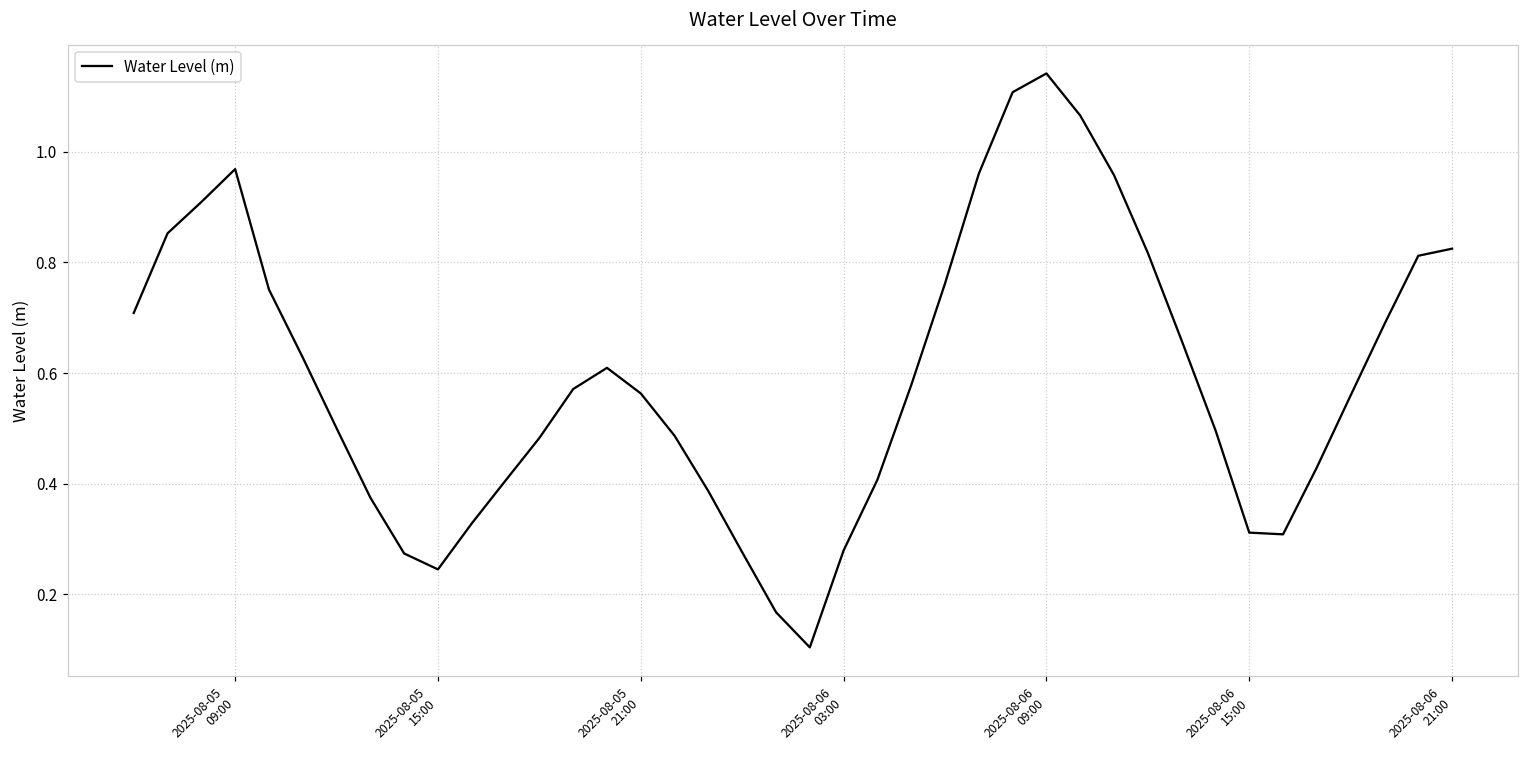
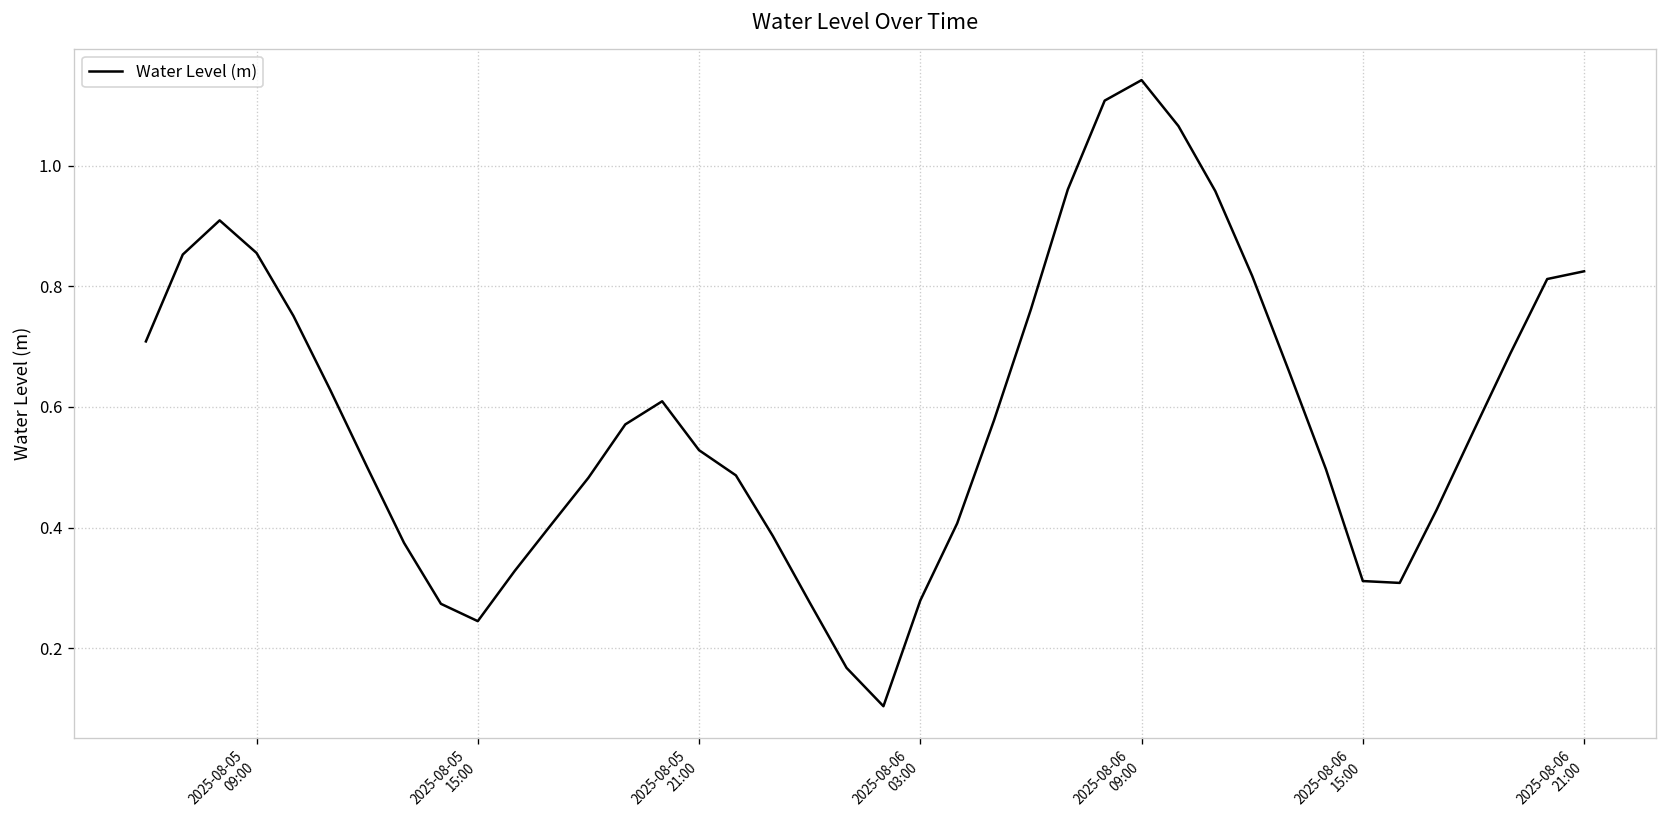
  {
-   "2025-08-05 09:00": 0.97,
+   "2025-08-05 09:00": 0.86,
    "2025-08-05 15:00": 0.24,
-   "2025-08-05 21:00": 0.56,
+   "2025-08-05 21:00": 0.53,
    "2025-08-06 03:00": 0.28,
    "2025-08-06 09:00": 1.14,
    "2025-08-06 15:00": 0.31,
    "2025-08-06 21:00": 0.82
  }
